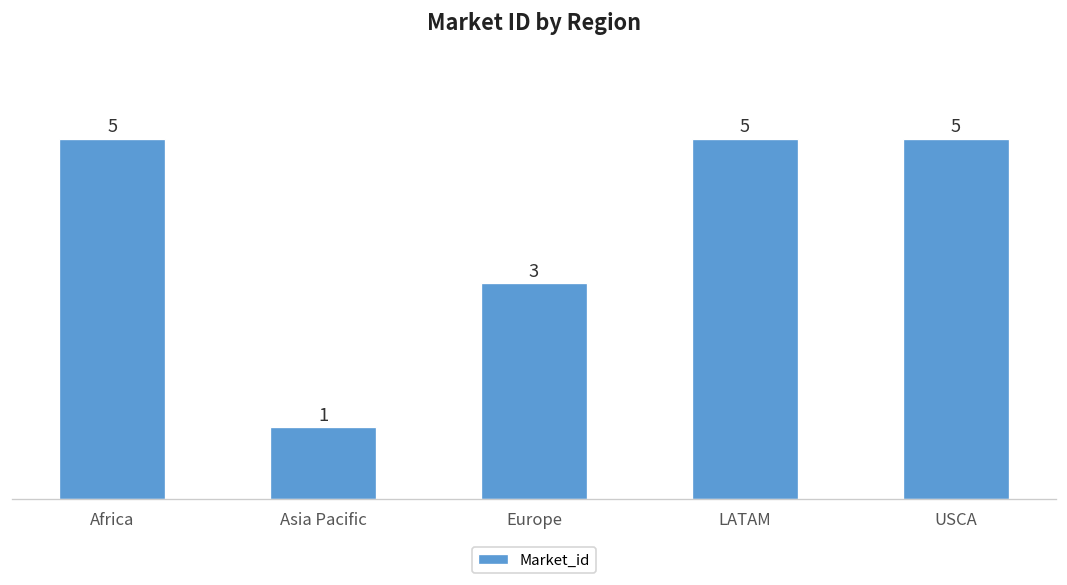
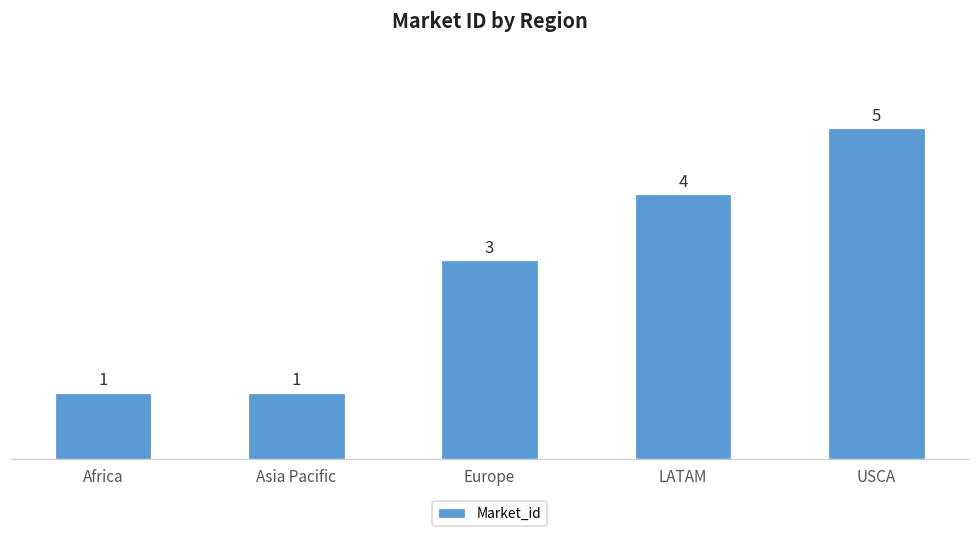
  {
-   "Africa": 5,
+   "Africa": 1,
    "Asia Pacific": 1,
    "Europe": 3,
-   "LATAM": 5,
+   "LATAM": 4,
    "USCA": 5
  }
